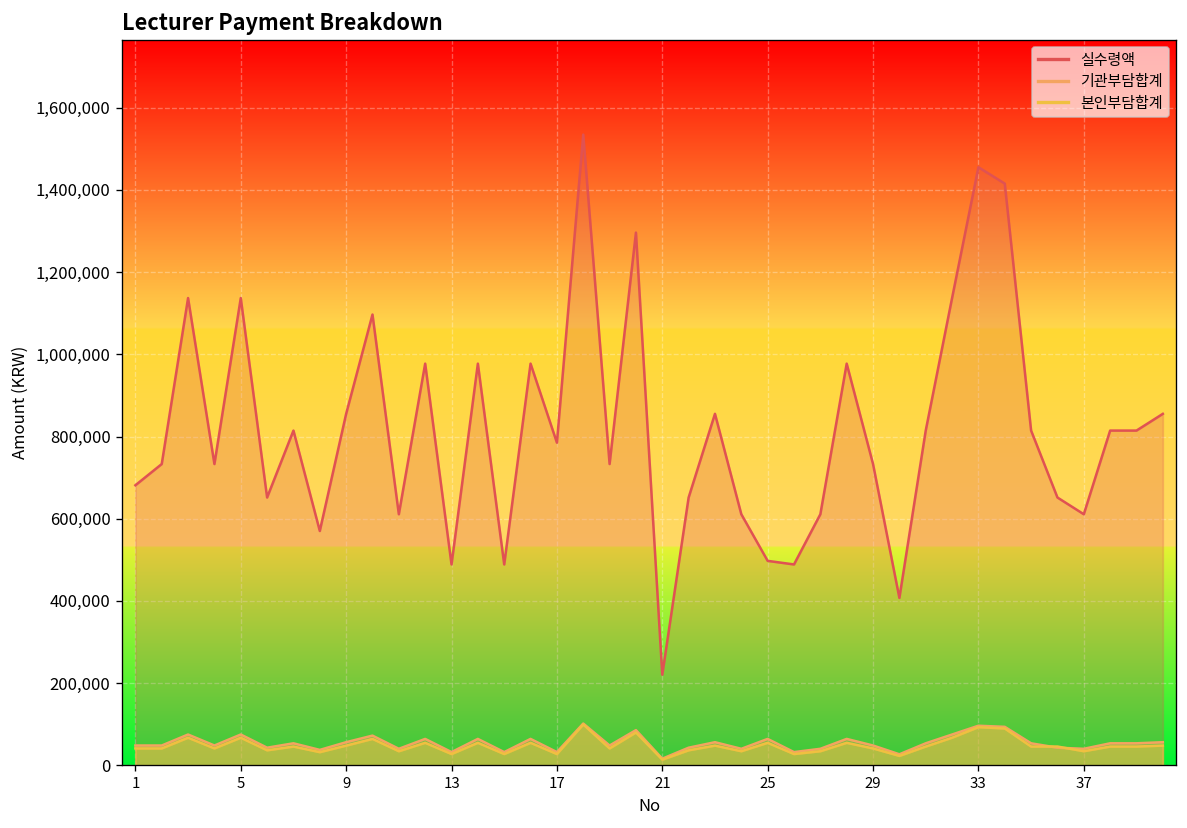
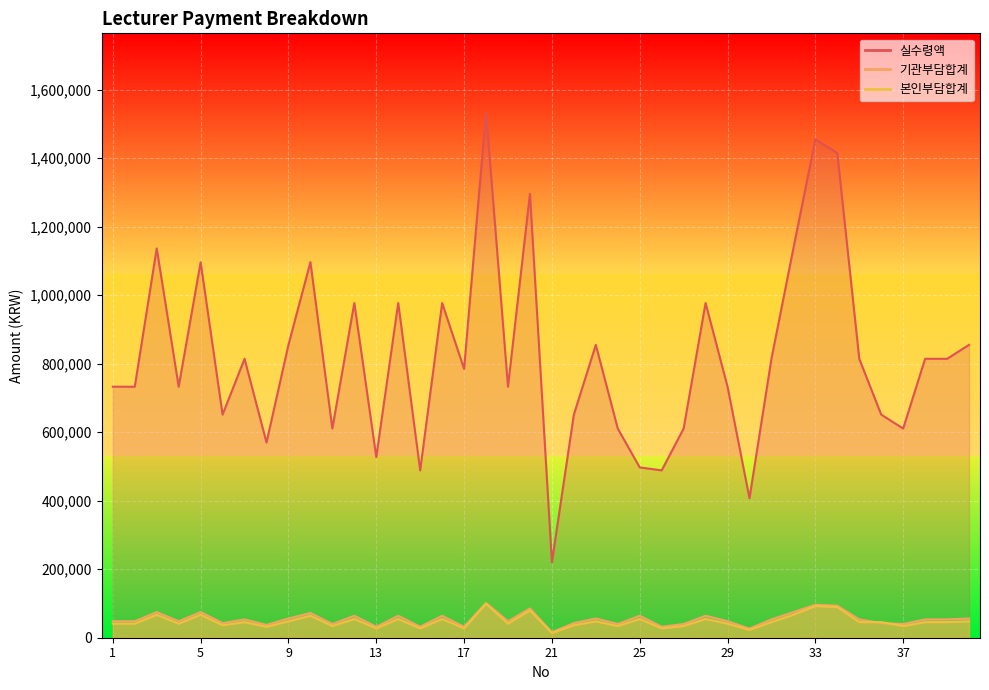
  {
    "실수령액": {
-     "1": "680,000",
-     "5": "1,140,000",
+     "1": "730,000",
+     "5": "1,100,000",
      "9": "860,000",
-     "13": "490,000",
+     "13": "530,000",
      "17": "790,000",
      "21": "220,000",
      "25": "500,000",
      "29": "730,000",
      "33": "1,460,000",
      "37": "610,000"
    }
  }
